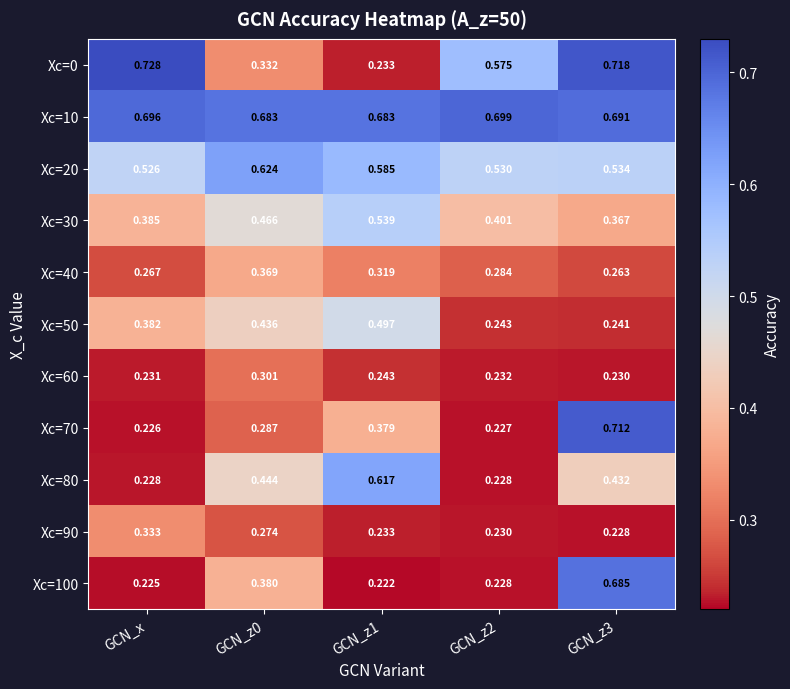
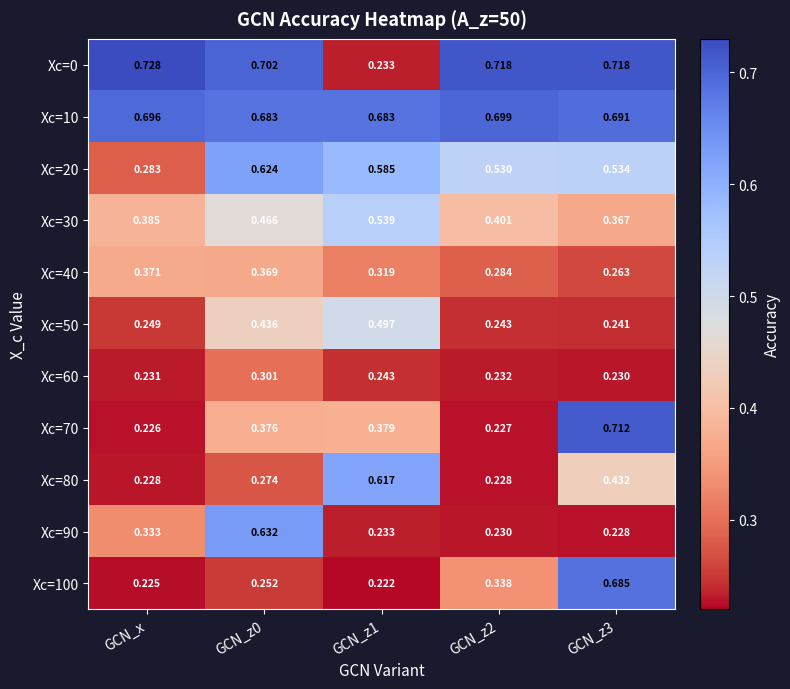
  {
    "Xc=0": {
      "GCN_x": 0.728,
-     "GCN_z0": 0.332,
+     "GCN_z0": 0.702,
      "GCN_z1": 0.233,
-     "GCN_z2": 0.575,
+     "GCN_z2": 0.718,
      "GCN_z3": 0.718
    },
    "Xc=10": {
      "GCN_x": 0.696,
      "GCN_z0": 0.683,
      "GCN_z1": 0.683,
      "GCN_z2": 0.699,
      "GCN_z3": 0.691
    },
    "Xc=20": {
-     "GCN_x": 0.526,
+     "GCN_x": 0.283,
      "GCN_z0": 0.624,
      "GCN_z1": 0.585,
      "GCN_z2": 0.530,
      "GCN_z3": 0.534
    },
    "Xc=30": {
      "GCN_x": 0.385,
      "GCN_z1": 0.539,
      "GCN_z2": 0.401,
      "GCN_z3": 0.367
    },
    "Xc=40": {
-     "GCN_x": 0.267,
+     "GCN_x": 0.371,
      "GCN_z0": 0.369,
      "GCN_z1": 0.319,
      "GCN_z2": 0.284,
      "GCN_z3": 0.263
    },
    "Xc=50": {
-     "GCN_x": 0.382,
+     "GCN_x": 0.249,
      "GCN_z0": 0.436,
      "GCN_z2": 0.243,
      "GCN_z3": 0.241
    },
    "Xc=60": {
      "GCN_x": 0.231,
      "GCN_z0": 0.301,
      "GCN_z1": 0.243,
      "GCN_z2": 0.232,
      "GCN_z3": 0.230
    },
    "Xc=70": {
      "GCN_x": 0.226,
-     "GCN_z0": 0.287,
+     "GCN_z0": 0.376,
      "GCN_z1": 0.379,
      "GCN_z2": 0.227,
      "GCN_z3": 0.712
    },
    "Xc=80": {
      "GCN_x": 0.228,
-     "GCN_z0": 0.444,
+     "GCN_z0": 0.274,
      "GCN_z1": 0.617,
      "GCN_z2": 0.228,
      "GCN_z3": 0.432
    },
    "Xc=90": {
      "GCN_x": 0.333,
-     "GCN_z0": 0.274,
+     "GCN_z0": 0.632,
      "GCN_z1": 0.233,
      "GCN_z2": 0.230,
      "GCN_z3": 0.228
    },
    "Xc=100": {
      "GCN_x": 0.225,
-     "GCN_z0": 0.380,
+     "GCN_z0": 0.252,
      "GCN_z1": 0.222,
-     "GCN_z2": 0.228,
+     "GCN_z2": 0.338,
      "GCN_z3": 0.685
    }
  }
